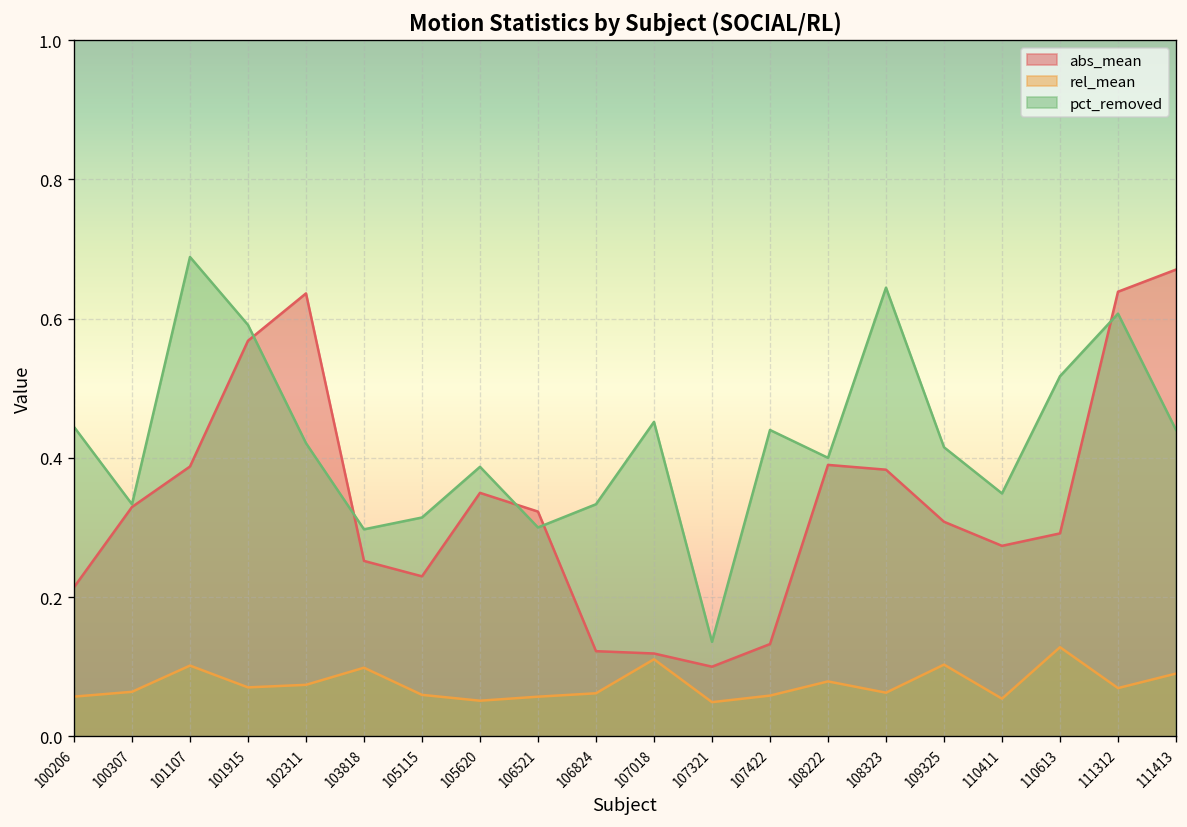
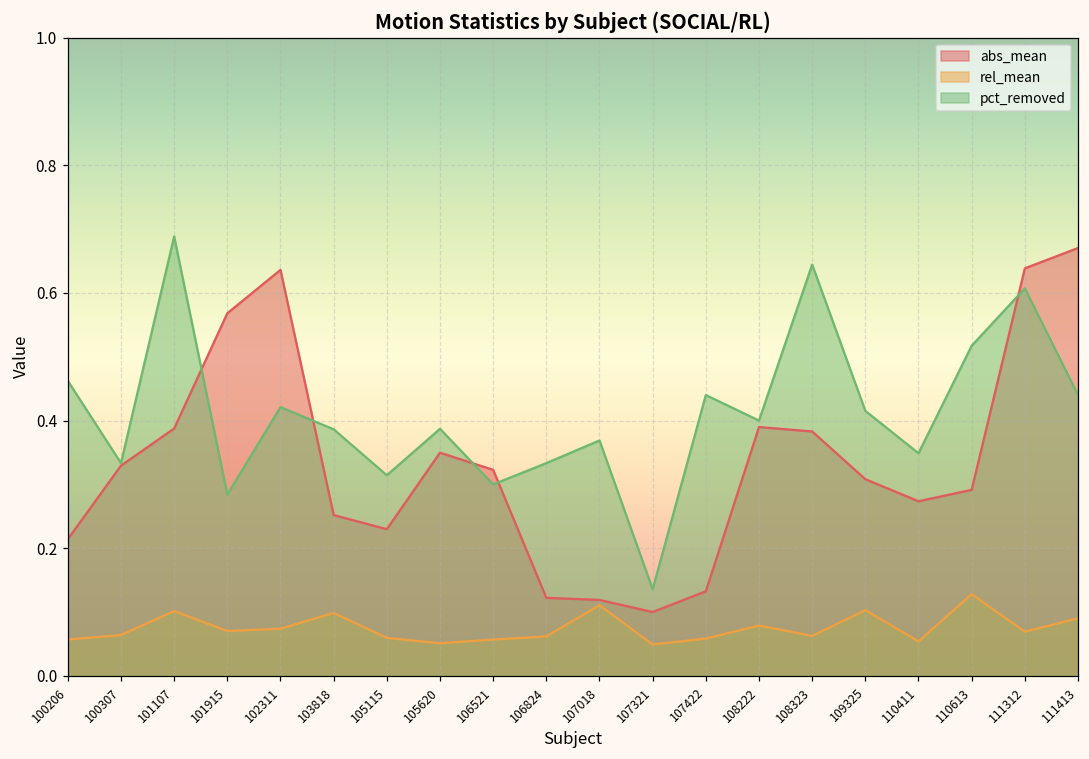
  {
    "pct_removed": {
-     "100206": 0.44,
+     "100206": 0.46,
      "101107": 0.69,
-     "101915": 0.59,
+     "101915": 0.28,
      "102311": 0.42,
-     "103818": 0.30,
+     "103818": 0.39,
      "105115": 0.31,
      "105620": 0.39,
      "106521": 0.30,
      "106824": 0.33,
-     "107018": 0.45,
+     "107018": 0.37,
      "107321": 0.14,
      "107422": 0.44,
      "108222": 0.40,
      "108323": 0.64,
      "109325": 0.42,
      "110411": 0.35,
      "110613": 0.52,
      "111312": 0.61,
      "111413": 0.44
    }
  }
